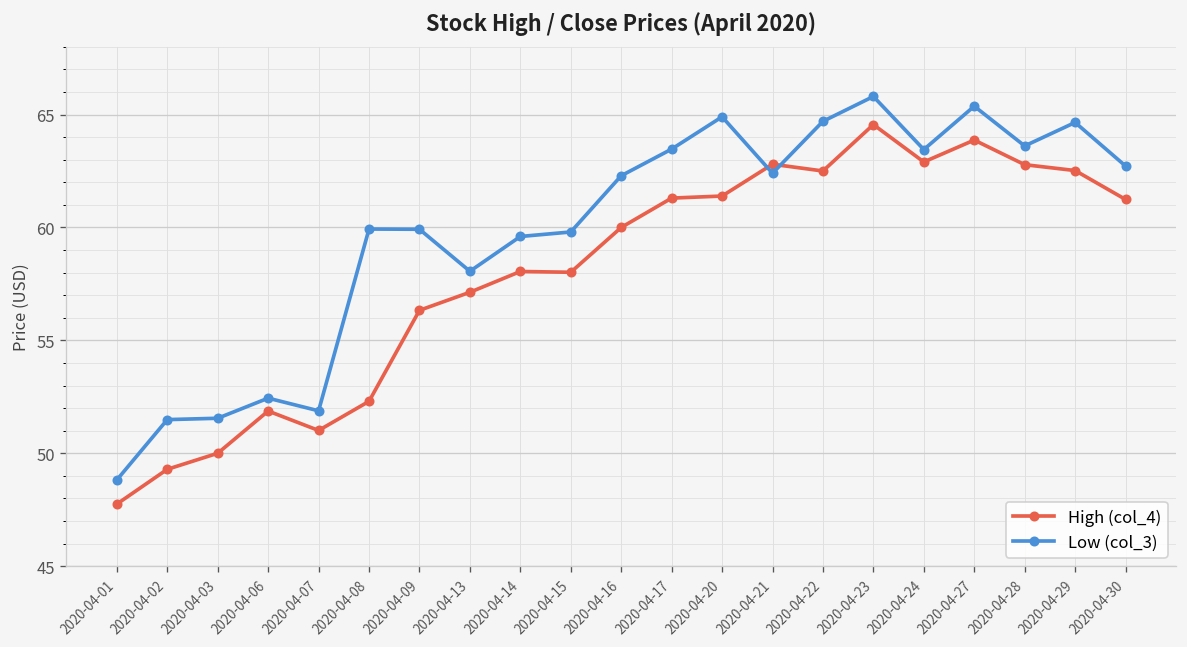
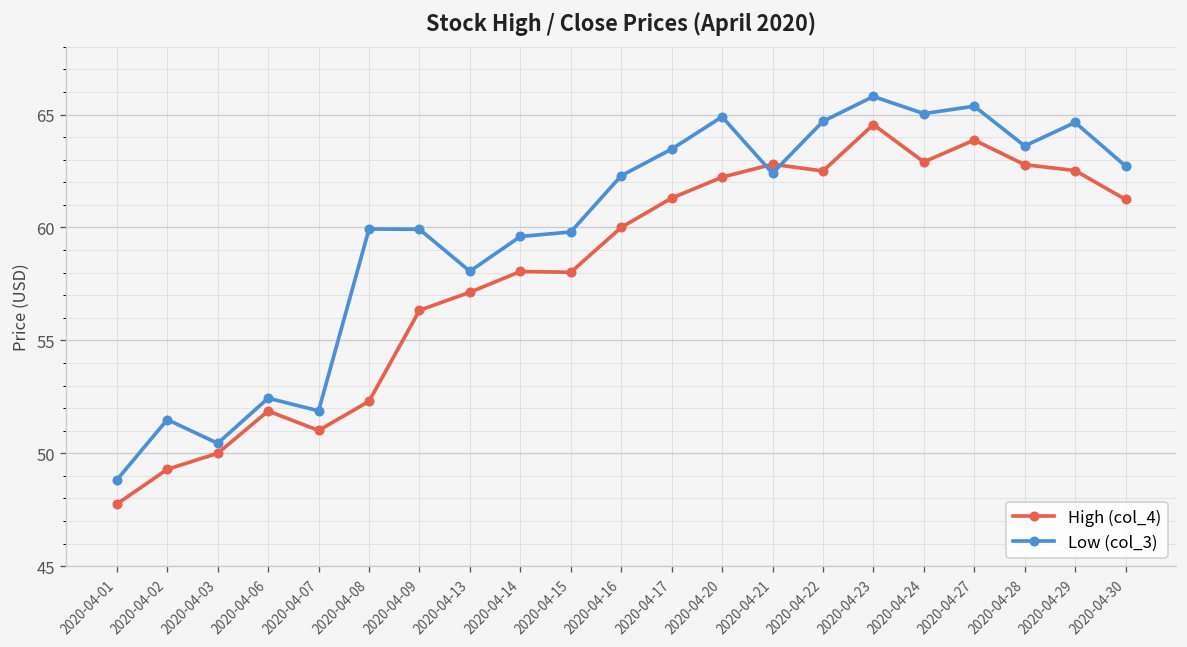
  {
    "High (col_4)": {
      "2020-04-01": 47.8,
      "2020-04-02": 49.3,
      "2020-04-03": 50.0,
      "2020-04-06": 51.9,
      "2020-04-07": 51.0,
      "2020-04-08": 52.3,
      "2020-04-09": 56.3,
      "2020-04-13": 57.1,
      "2020-04-14": 58.1,
      "2020-04-15": 58.0,
      "2020-04-16": 60.0,
      "2020-04-17": 61.3,
-     "2020-04-20": 61.4,
+     "2020-04-20": 62.2,
      "2020-04-21": 62.8,
      "2020-04-22": 62.5,
      "2020-04-23": 64.6,
      "2020-04-24": 62.9,
      "2020-04-27": 63.9,
      "2020-04-28": 62.8,
      "2020-04-29": 62.5,
      "2020-04-30": 61.2
    },
    "Low (col_3)": {
      "2020-04-01": 48.8,
      "2020-04-02": 51.5,
-     "2020-04-03": 51.6,
+     "2020-04-03": 50.4,
      "2020-04-06": 52.4,
      "2020-04-07": 51.9,
      "2020-04-08": 59.9,
      "2020-04-09": 59.9,
      "2020-04-13": 58.1,
      "2020-04-14": 59.6,
      "2020-04-15": 59.8,
      "2020-04-16": 62.3,
      "2020-04-17": 63.5,
      "2020-04-20": 64.9,
      "2020-04-21": 62.4,
      "2020-04-22": 64.7,
      "2020-04-23": 65.8,
-     "2020-04-24": 63.5,
+     "2020-04-24": 65.0,
      "2020-04-27": 65.4,
      "2020-04-28": 63.6,
      "2020-04-29": 64.7,
      "2020-04-30": 62.7
    }
  }
